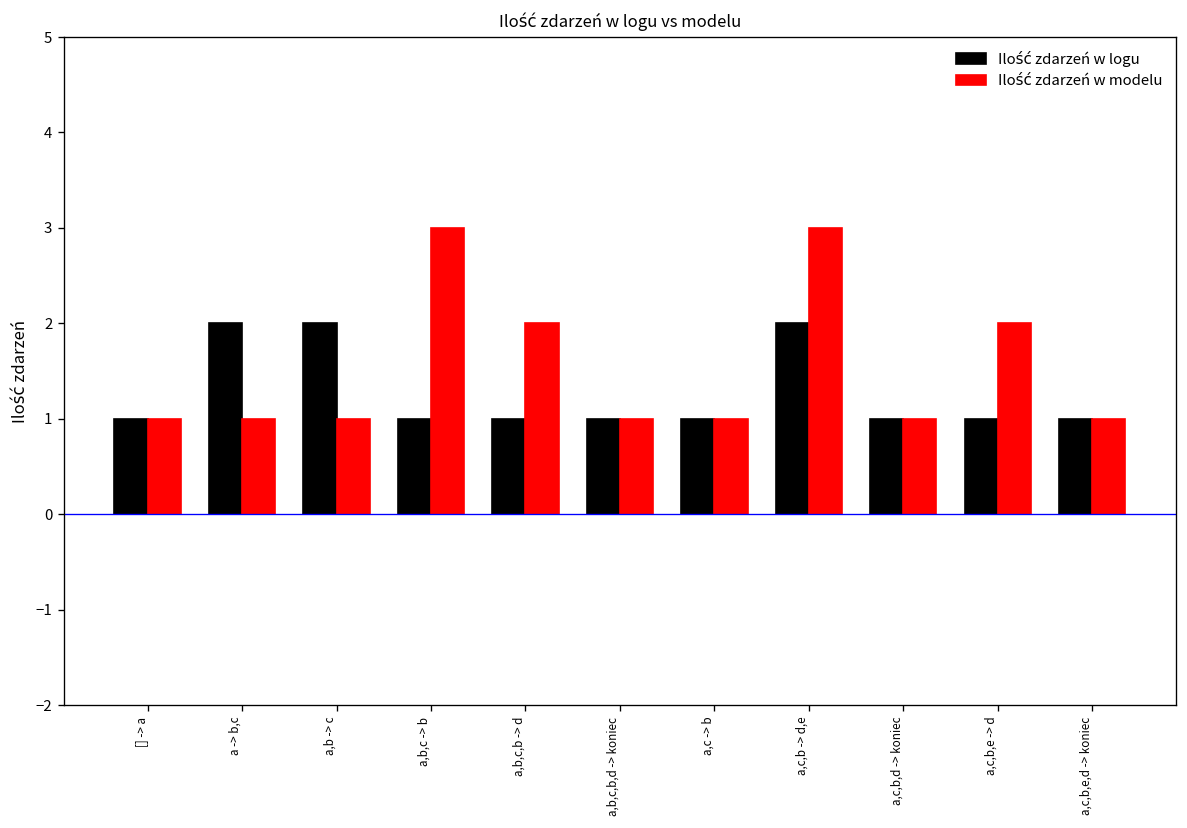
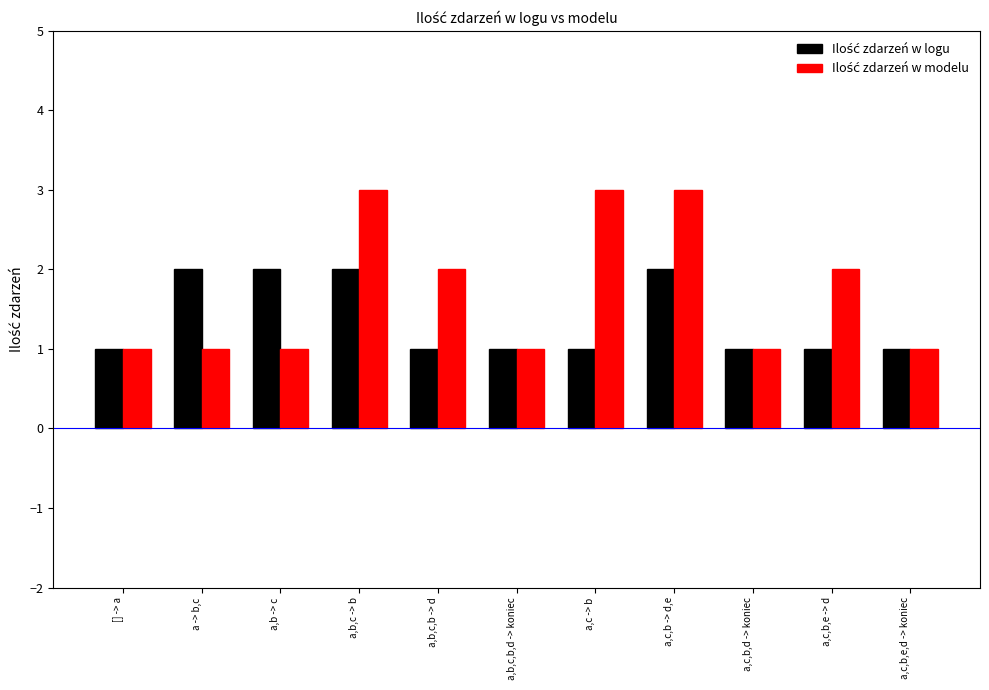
  {
    "Ilość zdarzeń w logu": {
      "[] -> a": 1,
      "a -> b,c": 2,
      "a,b -> c": 2,
-     "a,b,c -> b": 1,
+     "a,b,c -> b": 2,
      "a,b,c,b -> d": 1,
      "a,b,c,b,d -> koniec": 1,
      "a,c -> b": 1,
      "a,c,b -> d,e": 2,
      "a,c,b,d -> koniec": 1,
      "a,c,b,e -> d": 1,
      "a,c,b,e,d -> koniec": 1
    },
    "Ilość zdarzeń w modelu": {
      "[] -> a": 1,
      "a -> b,c": 1,
      "a,b -> c": 1,
      "a,b,c -> b": 3,
      "a,b,c,b -> d": 2,
      "a,b,c,b,d -> koniec": 1,
-     "a,c -> b": 1,
+     "a,c -> b": 3,
      "a,c,b -> d,e": 3,
      "a,c,b,d -> koniec": 1,
      "a,c,b,e -> d": 2,
      "a,c,b,e,d -> koniec": 1
    }
  }
